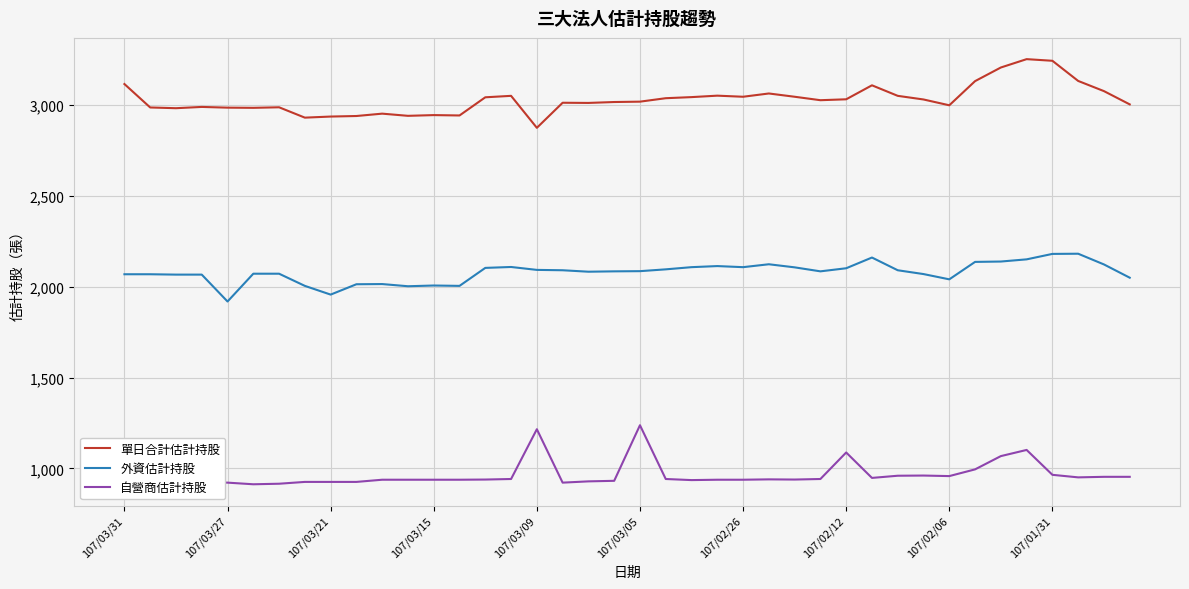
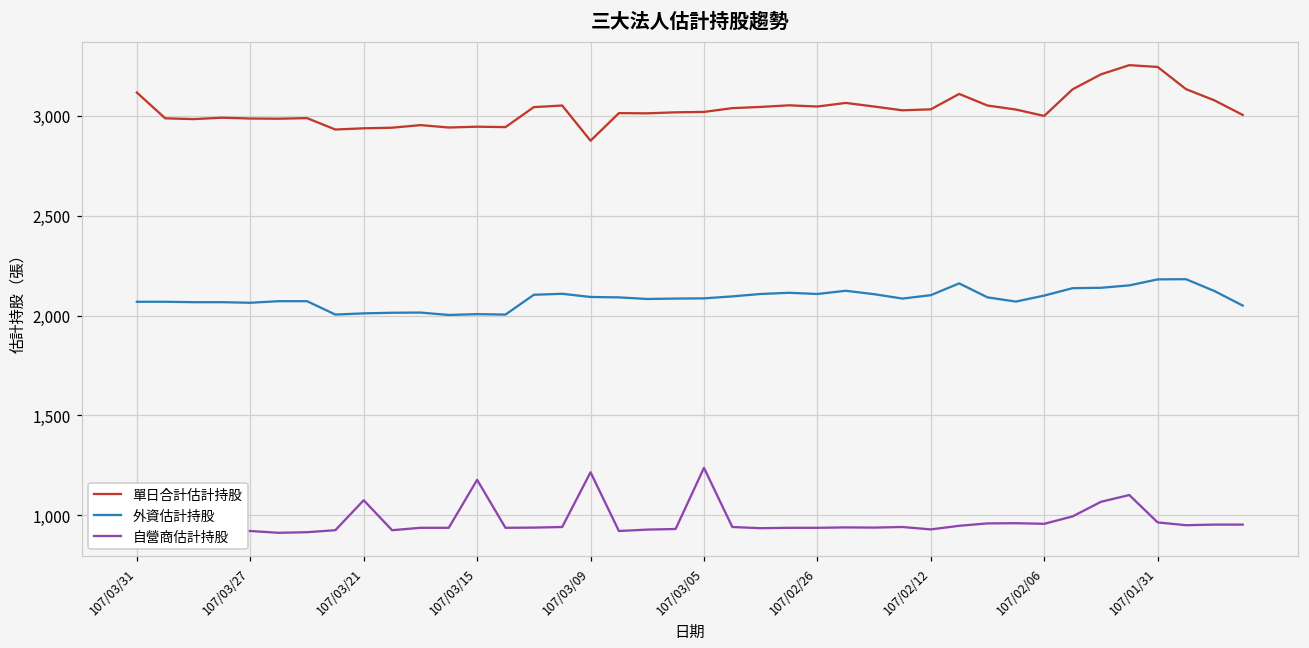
  {
    "單日合計估計持股": {
      "107/03/31": "3,120",
      "107/03/27": "2,990",
      "107/03/21": "2,940",
      "107/03/15": "2,950",
      "107/03/09": "2,880",
      "107/03/05": "3,020",
      "107/02/26": "3,050",
      "107/02/12": "3,030",
      "107/02/06": "3,000",
      "107/01/31": "3,240"
    },
    "外資估計持股": {
      "107/03/31": "2,070",
-     "107/03/27": "1,920",
-     "107/03/21": "1,960",
+     "107/03/27": "2,060",
+     "107/03/21": "2,010",
      "107/03/15": "2,010",
      "107/03/09": "2,090",
      "107/03/05": "2,090",
      "107/02/26": "2,110",
      "107/02/12": "2,100",
-     "107/02/06": "2,040",
+     "107/02/06": "2,100",
      "107/01/31": "2,180"
    },
    "自營商估計持股": {
      "107/03/27": "920",
-     "107/03/21": "930",
-     "107/03/15": "940",
+     "107/03/21": "1,080",
+     "107/03/15": "1,180",
      "107/03/09": "1,220",
      "107/03/05": "1,240",
      "107/02/26": "940",
-     "107/02/12": "1,090",
+     "107/02/12": "930",
      "107/02/06": "960",
      "107/01/31": "970"
    }
  }
